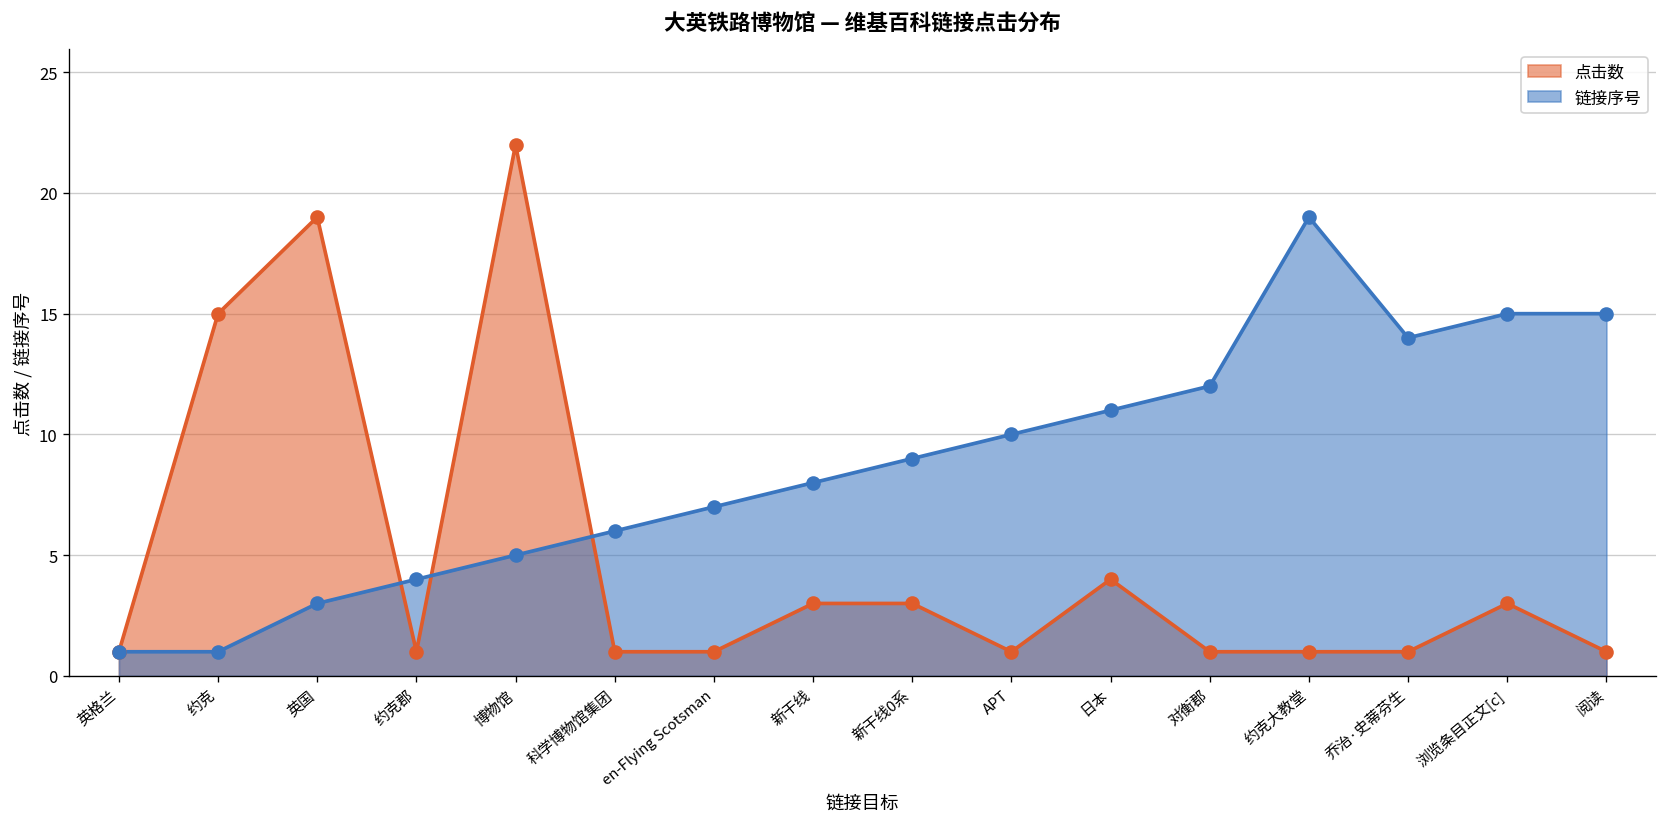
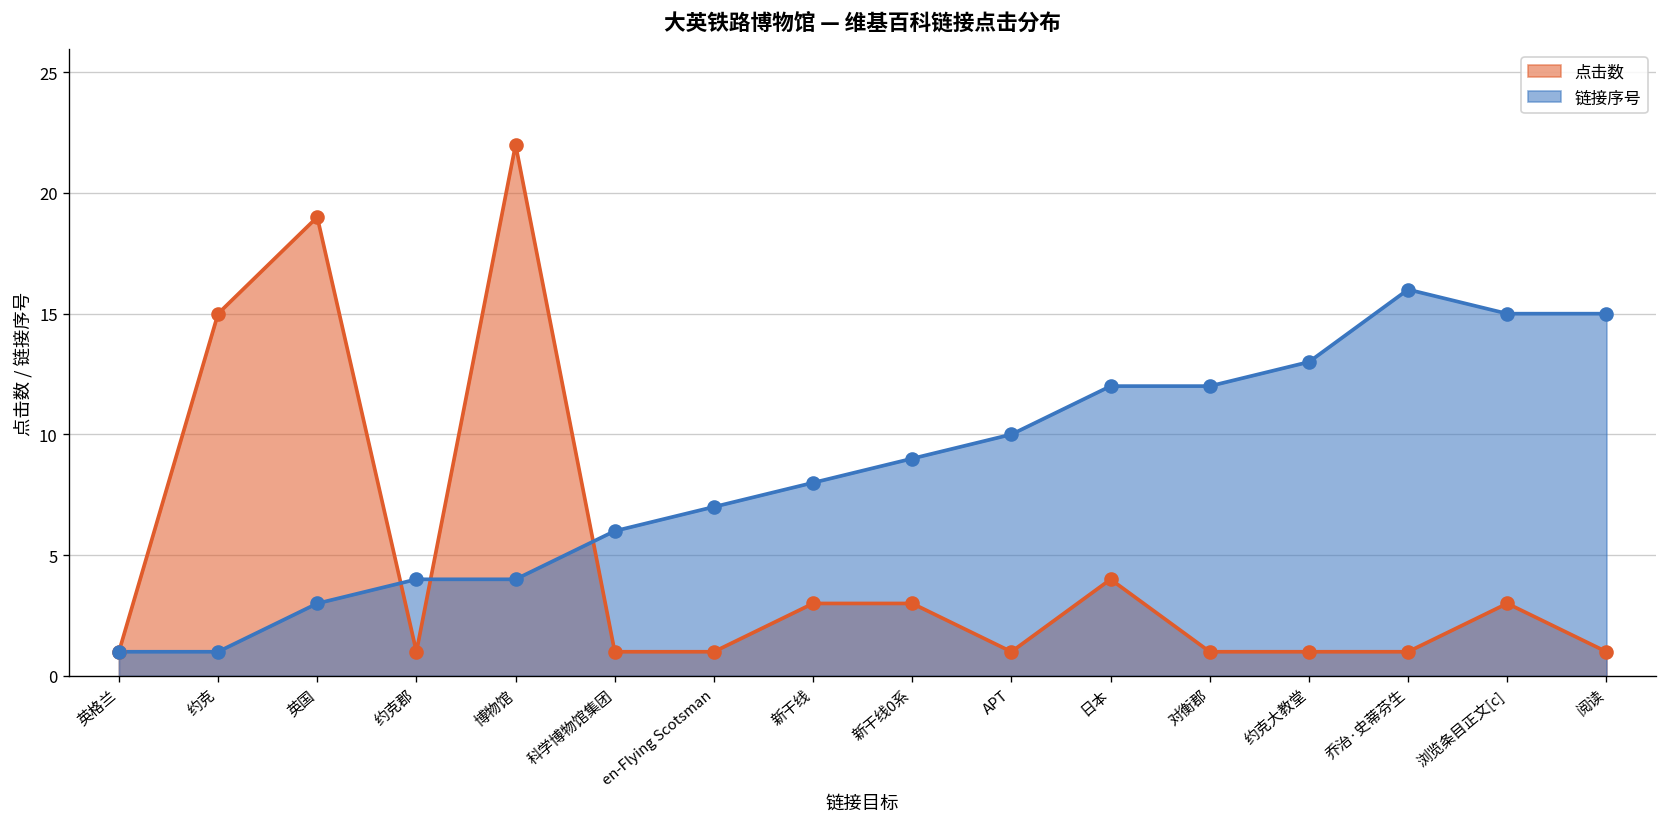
  {
    "点击数": {
      "约克": 15,
      "英国": 19,
      "约克郡": 1,
      "博物馆": 22,
      "科学博物馆集团": 1,
      "en-Flying Scotsman": 1,
      "新干线": 3,
      "新干线0系": 3,
      "APT": 1,
      "日本": 4,
      "对衡郡": 1,
      "约克大教堂": 1,
      "乔治·史蒂芬生": 1,
      "浏览条目正文[c]": 3,
      "阅读": 1
    },
    "链接序号": {
      "约克": 1,
      "英国": 3,
      "约克郡": 4,
-     "博物馆": 5,
+     "博物馆": 4,
      "科学博物馆集团": 6,
      "en-Flying Scotsman": 7,
      "新干线": 8,
      "新干线0系": 9,
      "APT": 10,
-     "日本": 11,
+     "日本": 12,
      "对衡郡": 12,
-     "约克大教堂": 19,
-     "乔治·史蒂芬生": 14,
+     "约克大教堂": 13,
+     "乔治·史蒂芬生": 16,
      "浏览条目正文[c]": 15,
      "阅读": 15
    }
  }
